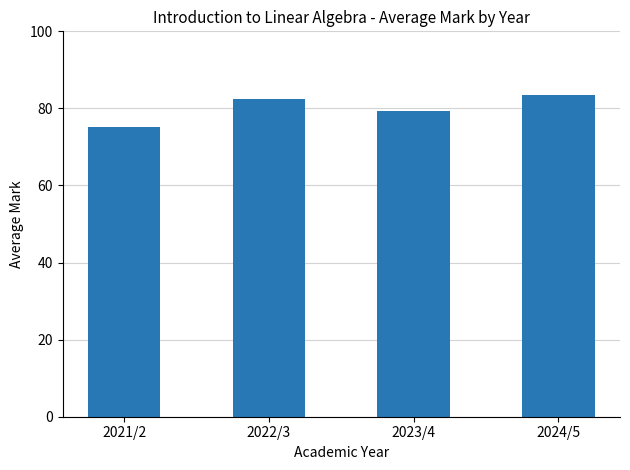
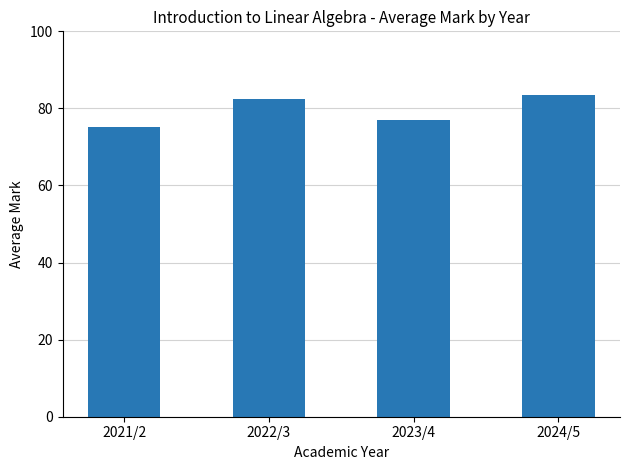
  {
    "2021/2": 75,
    "2022/3": 82,
-   "2023/4": 79,
+   "2023/4": 77,
    "2024/5": 83
  }
